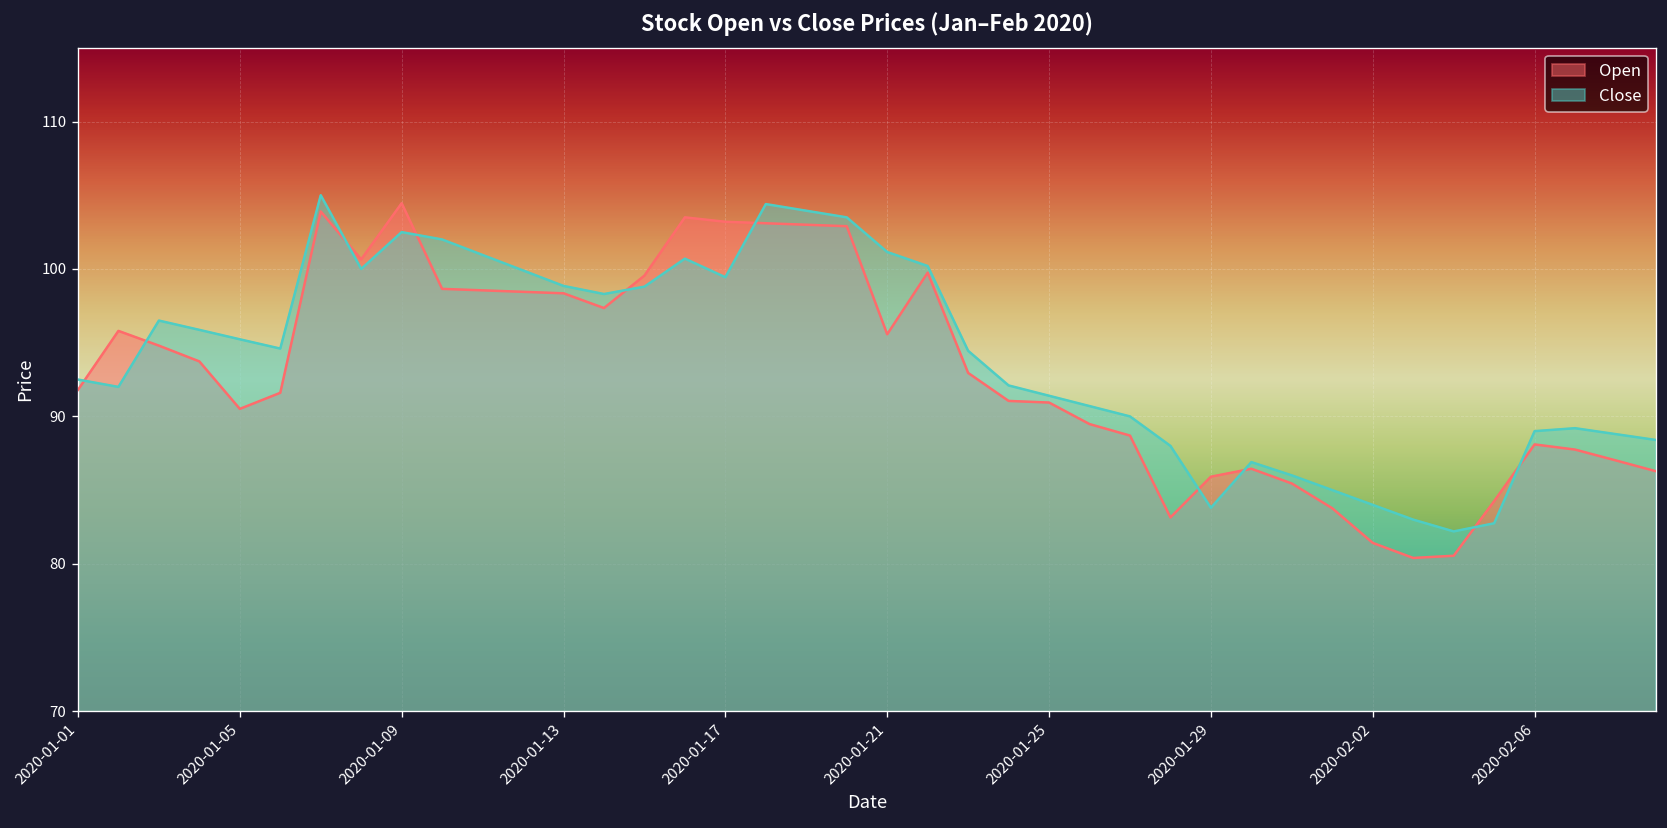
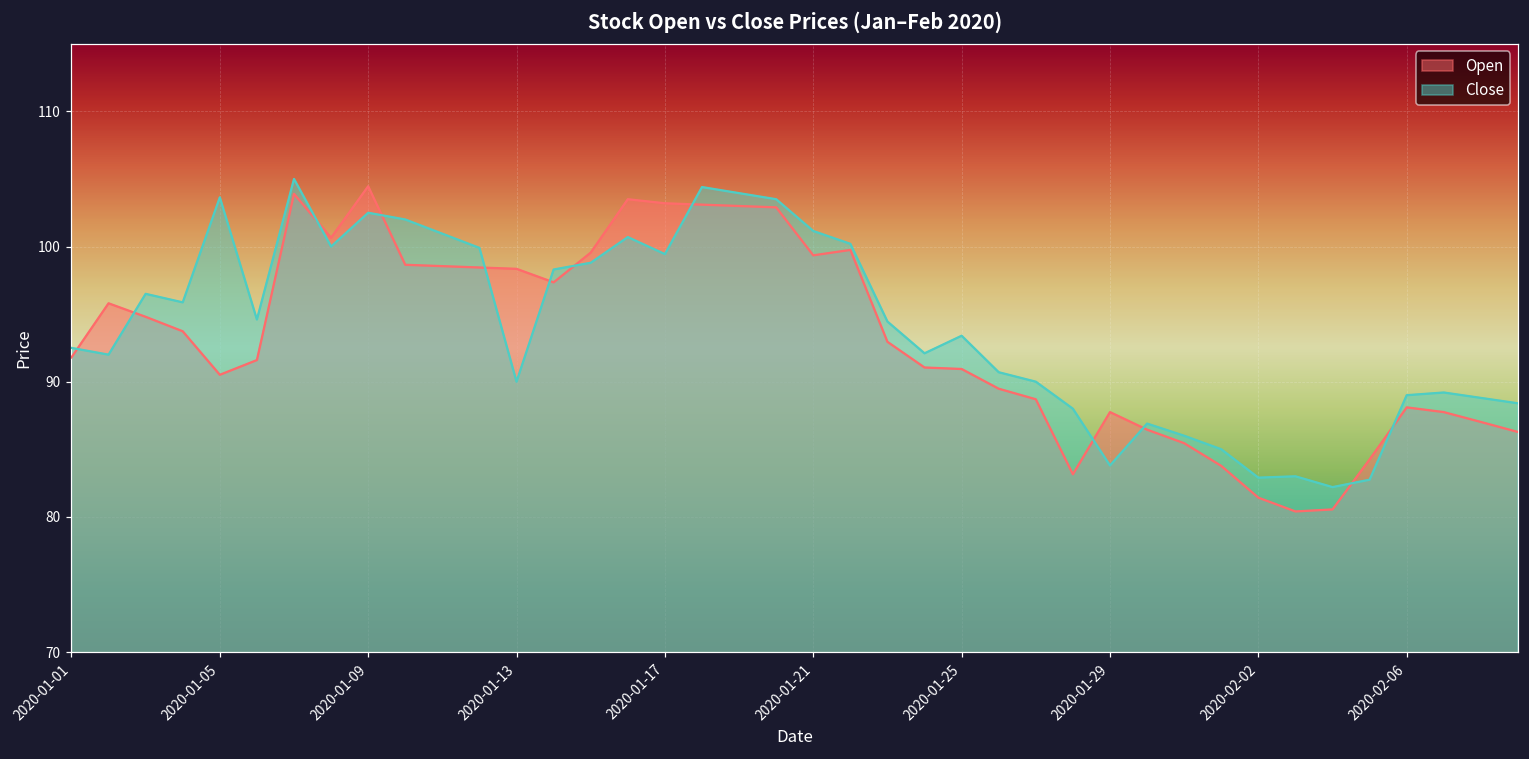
  {
    "Open": {
      "2020-01-01": 91.8,
      "2020-01-05": 90.5,
      "2020-01-09": 104.5,
      "2020-01-13": 98.4,
      "2020-01-17": 103.2,
-     "2020-01-21": 95.6,
+     "2020-01-21": 99.4,
      "2020-01-25": 90.9,
-     "2020-01-29": 85.9,
+     "2020-01-29": 87.8,
      "2020-02-02": 81.4,
      "2020-02-06": 88.1
    },
    "Close": {
      "2020-01-01": 92.5,
-     "2020-01-05": 95.2,
+     "2020-01-05": 103.6,
      "2020-01-09": 102.5,
-     "2020-01-13": 98.9,
+     "2020-01-13": 90.0,
      "2020-01-17": 99.4,
      "2020-01-21": 101.2,
-     "2020-01-25": 91.4,
+     "2020-01-25": 93.4,
      "2020-01-29": 83.8,
-     "2020-02-02": 84.0,
+     "2020-02-02": 82.9,
      "2020-02-06": 89.0
    }
  }
